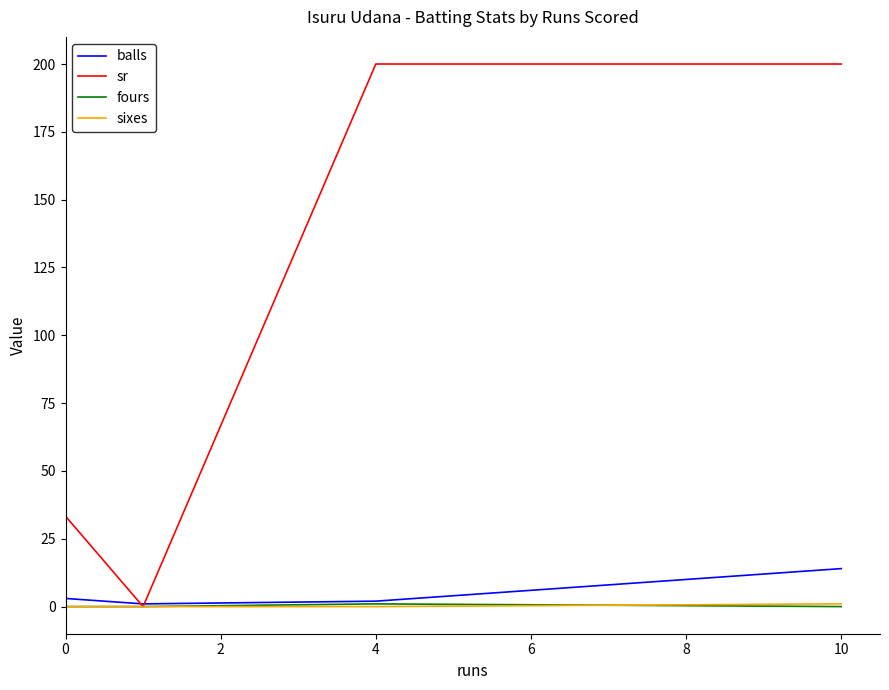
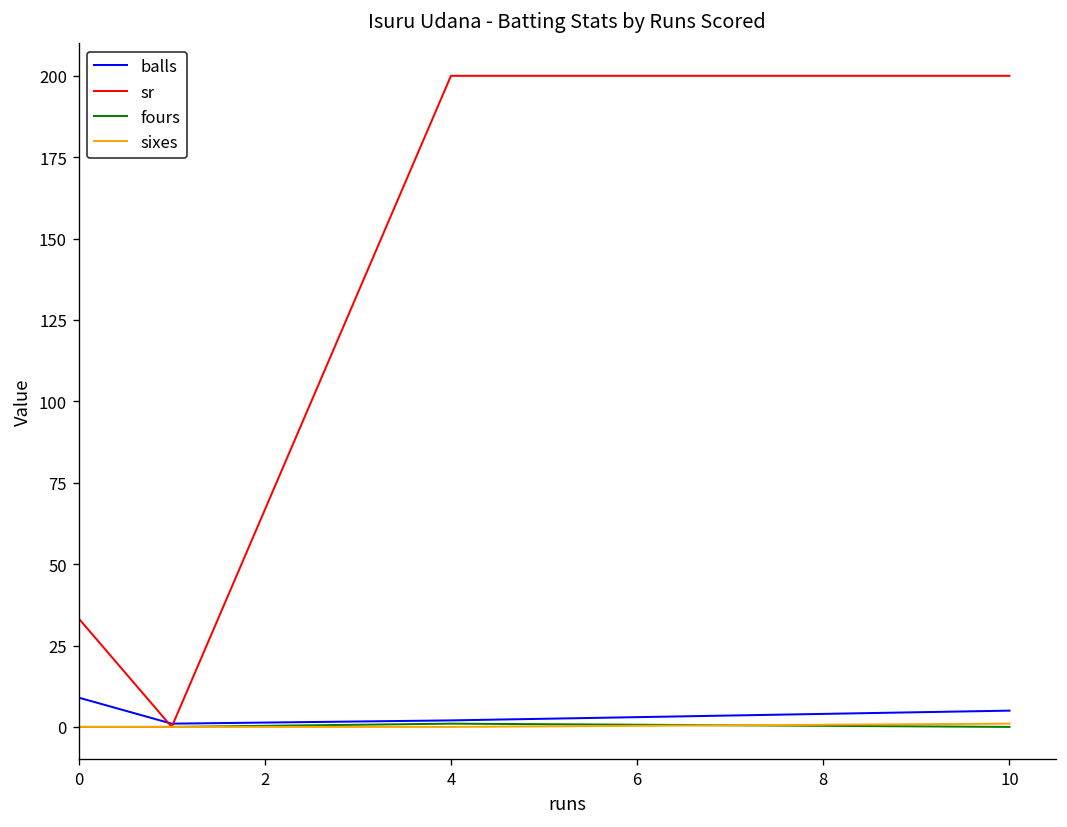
  {
    "balls": {
-     "0": 3,
+     "0": 9,
      "4": 2,
-     "10": 14
+     "10": 5
    },
    "sr": {
      "0": 33,
      "4": 200,
      "10": 200
    },
    "fours": {
      "4": 1,
      "10": 0
    },
    "sixes": {
      "4": 0,
      "10": 1
    }
  }
